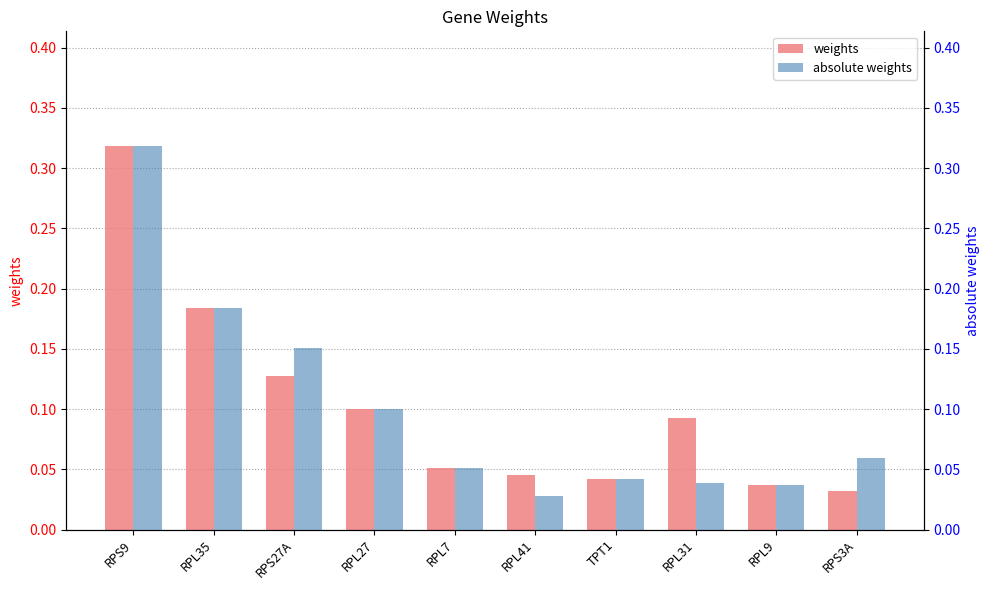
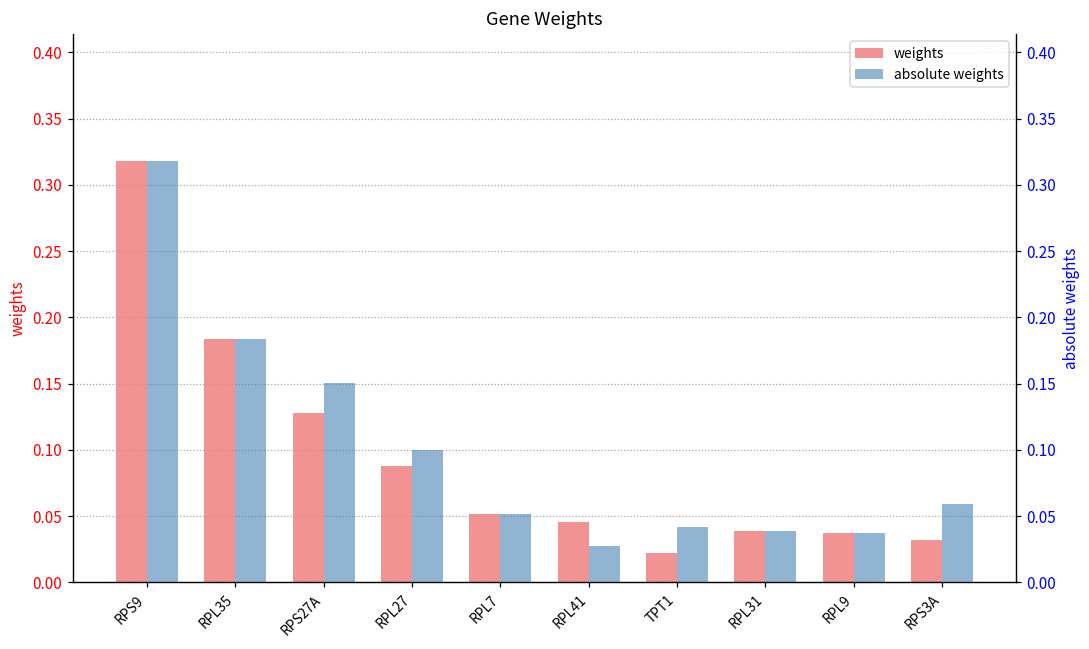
  {
    "weights": {
      "RPS9": 0.318,
      "RPL35": 0.184,
      "RPS27A": 0.128,
-     "RPL27": 0.100,
+     "RPL27": 0.088,
      "RPL7": 0.051,
      "RPL41": 0.046,
-     "TPT1": 0.042,
-     "RPL31": 0.092,
+     "TPT1": 0.022,
+     "RPL31": 0.039,
      "RPL9": 0.037,
      "RPS3A": 0.032
    },
    "absolute weights": {
      "RPS9": 0.318,
      "RPL35": 0.184,
      "RPS27A": 0.151,
      "RPL27": 0.100,
      "RPL7": 0.051,
      "RPL41": 0.028,
      "TPT1": 0.042,
      "RPL31": 0.039,
      "RPL9": 0.037,
      "RPS3A": 0.059
    }
  }
